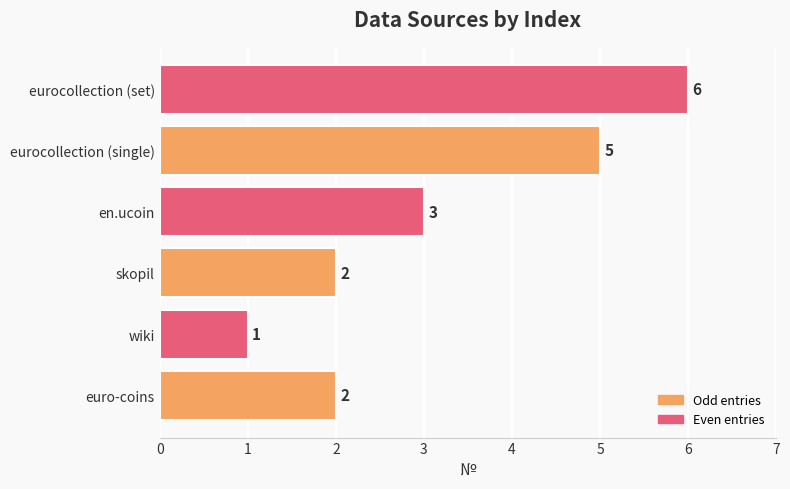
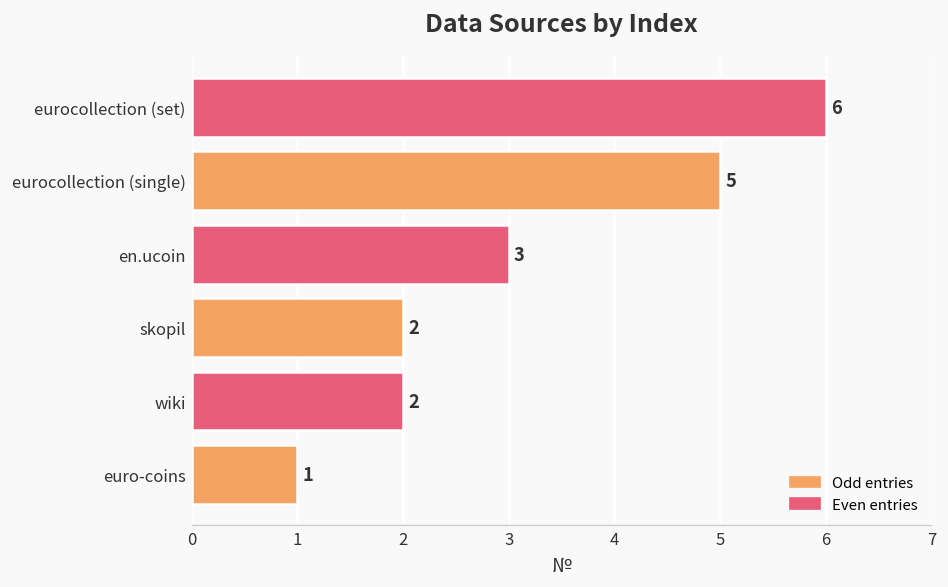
  {
    "eurocollection (set)": 6,
    "eurocollection (single)": 5,
    "en.ucoin": 3,
    "skopil": 2,
-   "wiki": 1,
-   "euro-coins": 2
+   "wiki": 2,
+   "euro-coins": 1
  }
